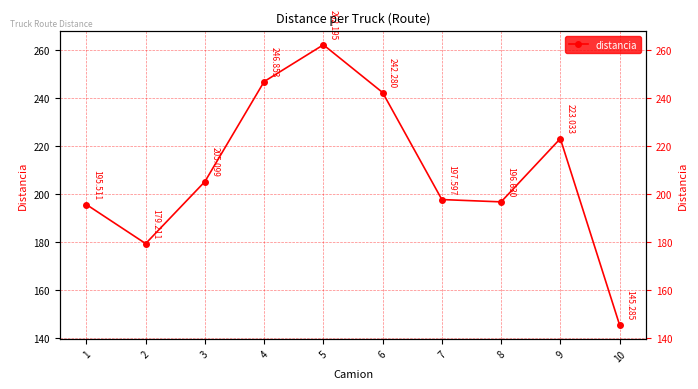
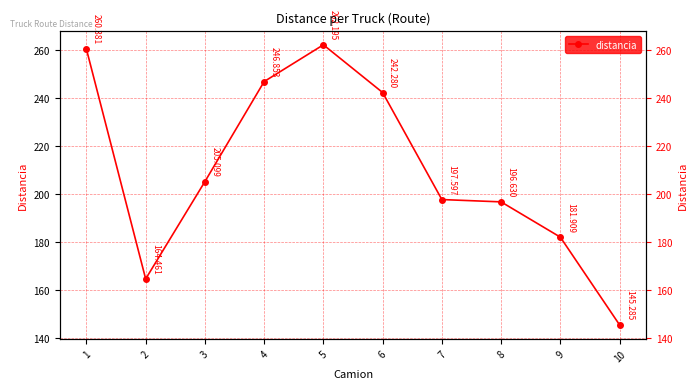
  {
-   "1": 195.511,
-   "2": 179.211,
+   "1": 260.381,
+   "2": 164.461,
    "3": 205.099,
    "4": 246.853,
    "5": 262.195,
    "6": 242.280,
    "7": 197.597,
    "8": 196.630,
-   "9": 223.033,
+   "9": 181.909,
    "10": 145.285
  }
